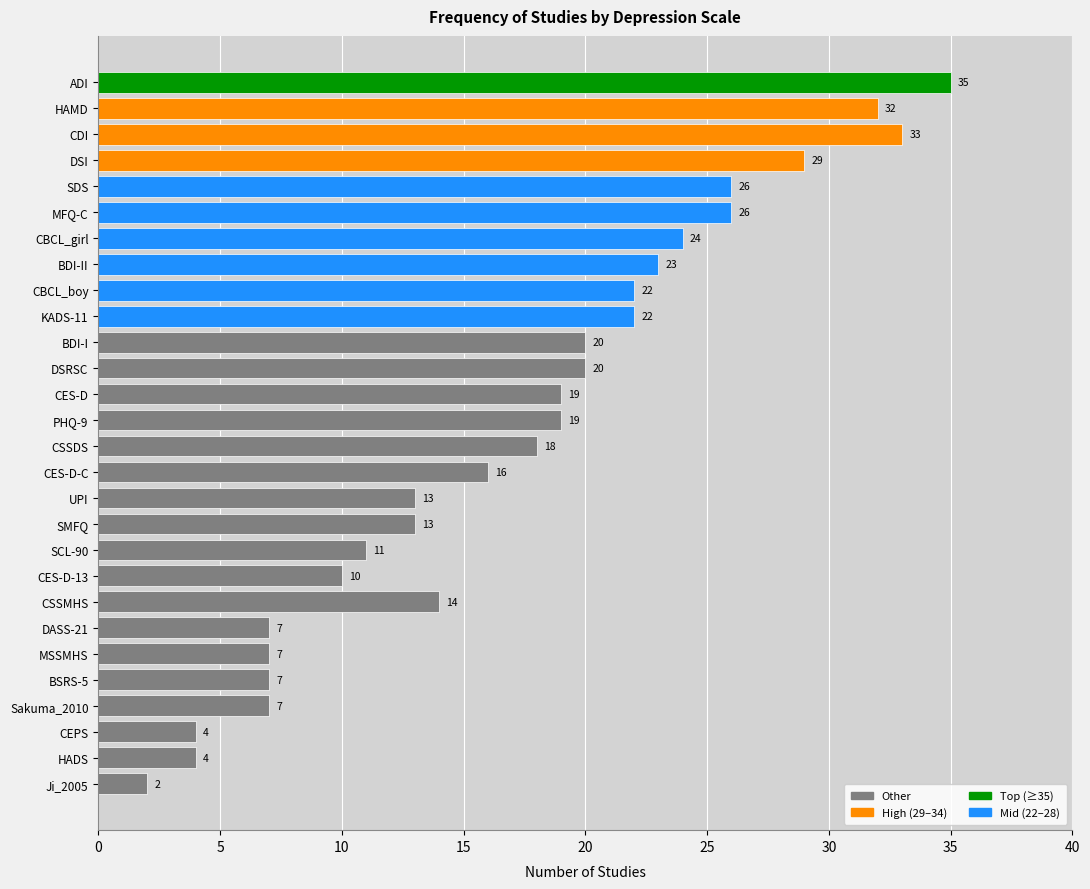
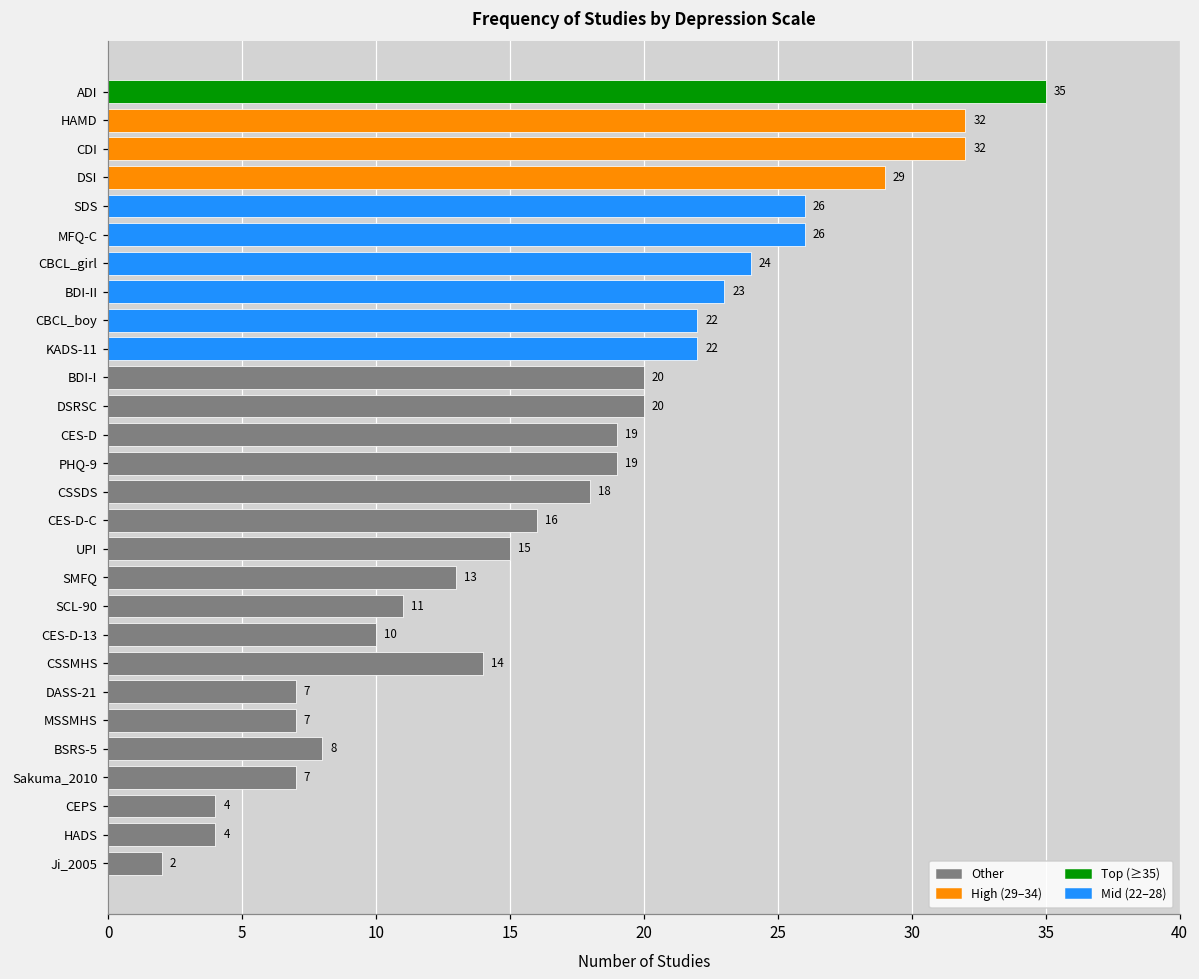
  {
    "ADI": 35,
    "HAMD": 32,
-   "CDI": 33,
+   "CDI": 32,
    "DSI": 29,
    "SDS": 26,
    "MFQ-C": 26,
    "CBCL_girl": 24,
    "BDI-II": 23,
    "CBCL_boy": 22,
    "KADS-11": 22,
    "BDI-I": 20,
    "DSRSC": 20,
    "CES-D": 19,
    "PHQ-9": 19,
    "CSSDS": 18,
    "CES-D-C": 16,
-   "UPI": 13,
+   "UPI": 15,
    "SMFQ": 13,
    "SCL-90": 11,
    "CES-D-13": 10,
    "CSSMHS": 14,
    "DASS-21": 7,
    "MSSMHS": 7,
-   "BSRS-5": 7,
+   "BSRS-5": 8,
    "Sakuma_2010": 7,
    "CEPS": 4,
    "HADS": 4,
    "Ji_2005": 2
  }
